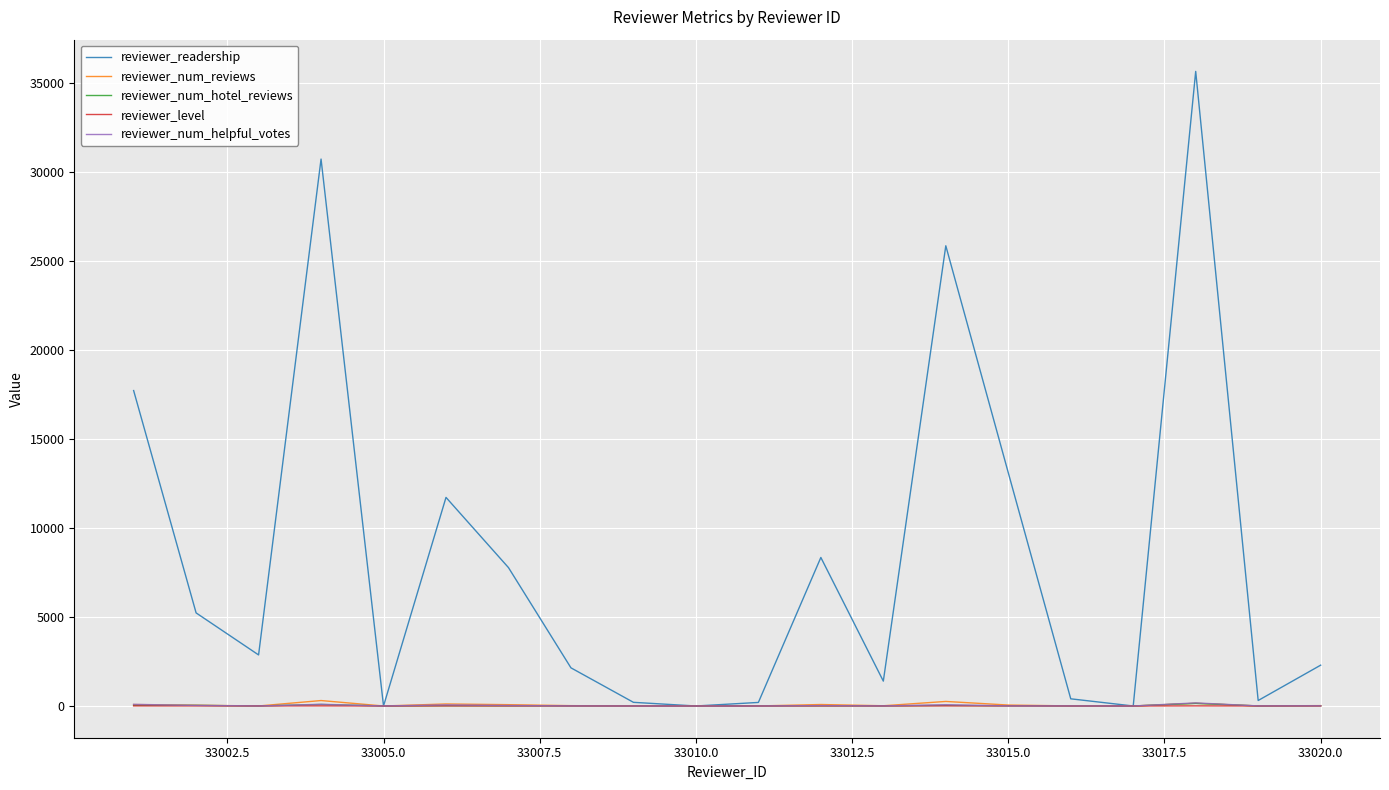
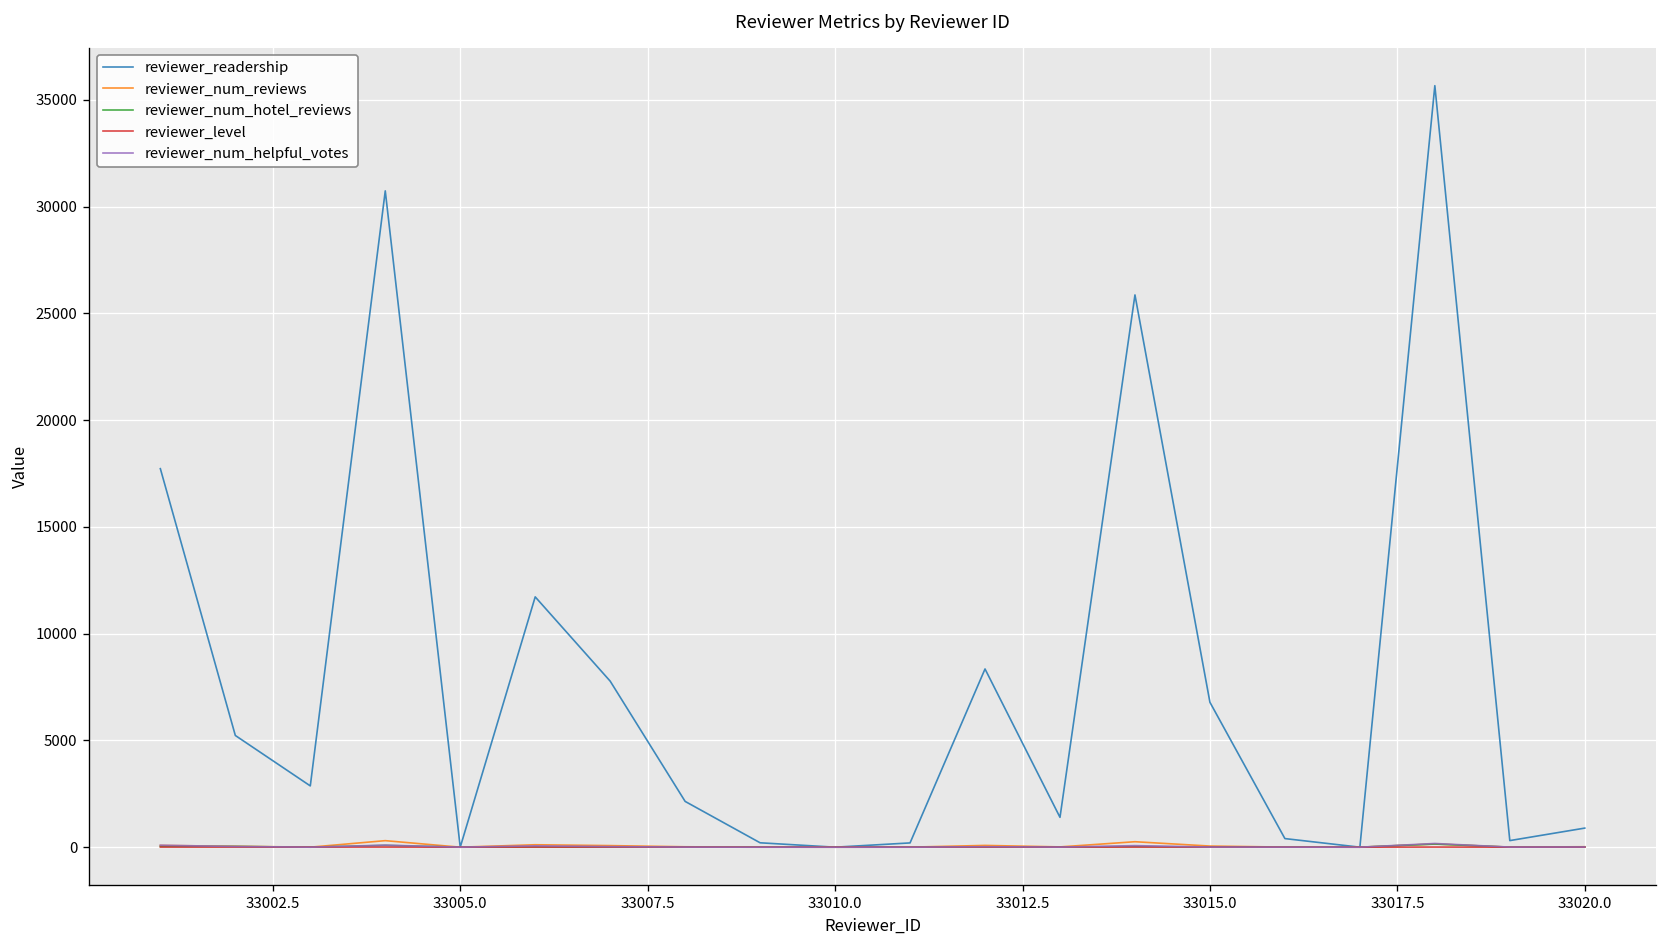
  {
    "reviewer_readership": {
-     "33015.0": 13100,
-     "33020.0": 2300
+     "33015.0": 6800,
+     "33020.0": 900
    }
  }
